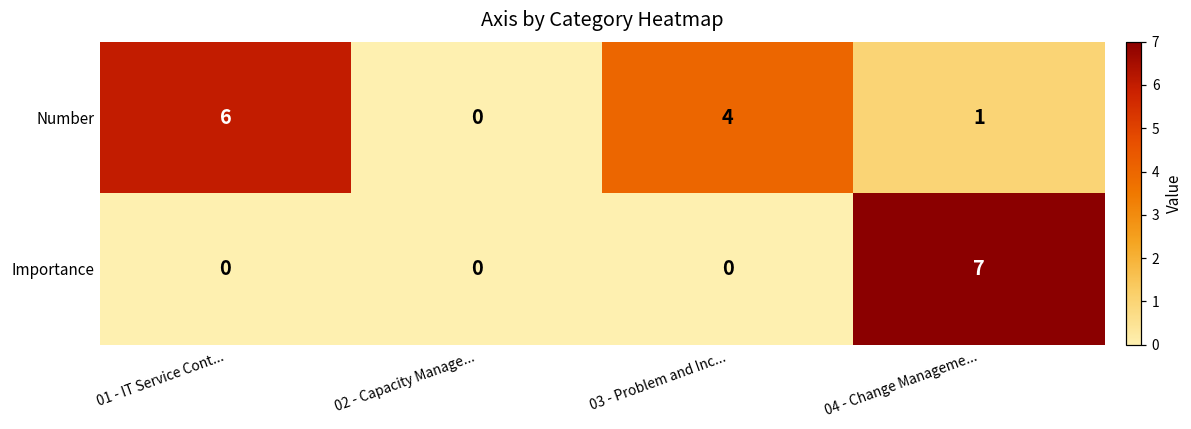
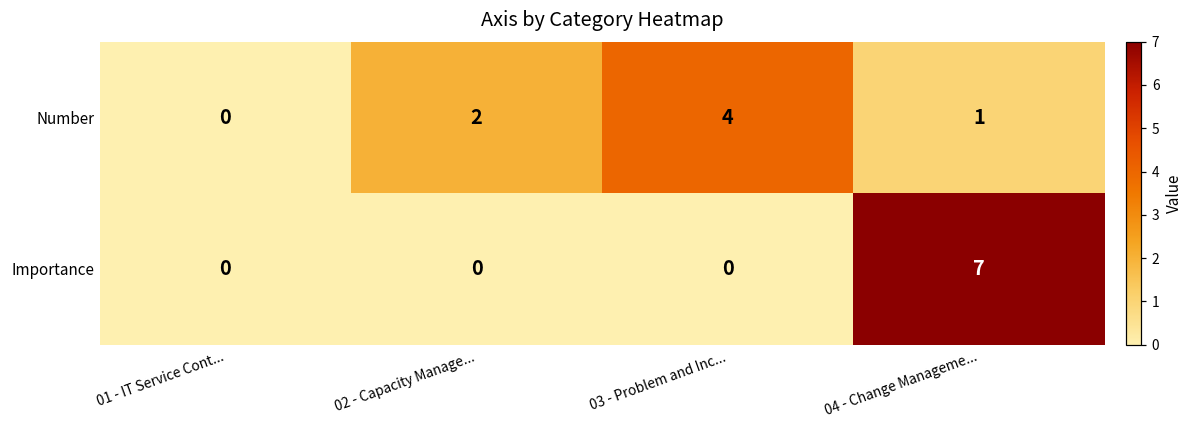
  {
    "Number": {
-     "01 - IT Service Cont...": 6,
-     "02 - Capacity Manage...": 0,
+     "01 - IT Service Cont...": 0,
+     "02 - Capacity Manage...": 2,
      "03 - Problem and Inc...": 4,
      "04 - Change Manageme...": 1
    },
    "Importance": {
      "01 - IT Service Cont...": 0,
      "02 - Capacity Manage...": 0,
      "03 - Problem and Inc...": 0,
      "04 - Change Manageme...": 7
    }
  }
